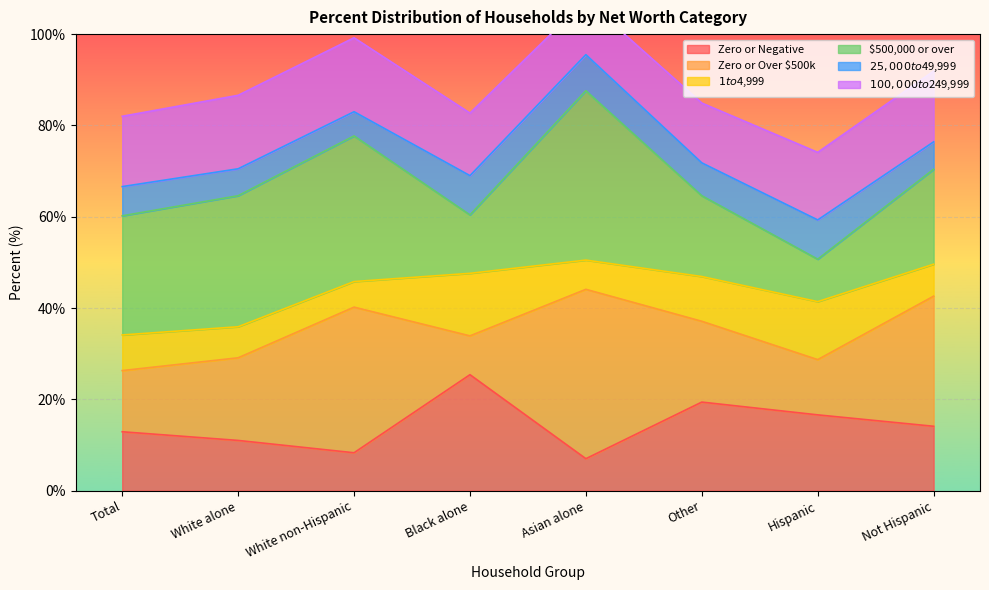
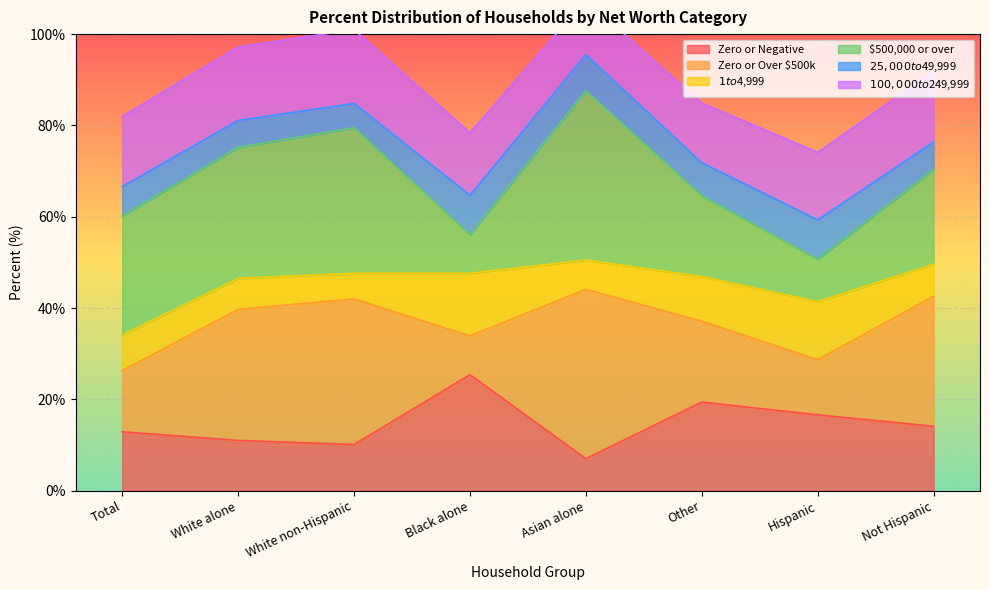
  {
    "Zero or Negative": {
      "Total": "13%",
      "White alone": "11%",
-     "White non-Hispanic": "8%",
+     "White non-Hispanic": "10%",
      "Black alone": "25%",
      "Asian alone": "7%",
      "Other": "19%",
      "Hispanic": "17%",
      "Not Hispanic": "14%"
    },
    "Zero or Over $500k": {
      "Total": "13%",
-     "White alone": "18%",
+     "White alone": "29%",
      "White non-Hispanic": "32%",
      "Black alone": "9%",
      "Asian alone": "37%",
      "Other": "18%",
      "Hispanic": "12%",
      "Not Hispanic": "29%"
    },
    "$500,000 or over": {
      "Total": "26%",
      "White alone": "29%",
      "White non-Hispanic": "32%",
-     "Black alone": "13%",
+     "Black alone": "9%",
      "Asian alone": "37%",
      "Other": "18%",
      "Hispanic": "9%",
      "Not Hispanic": "21%"
    }
  }
